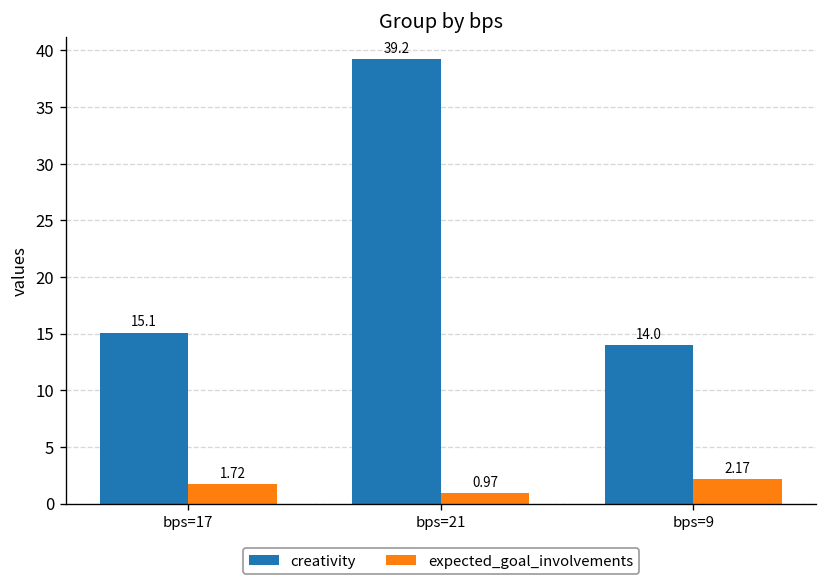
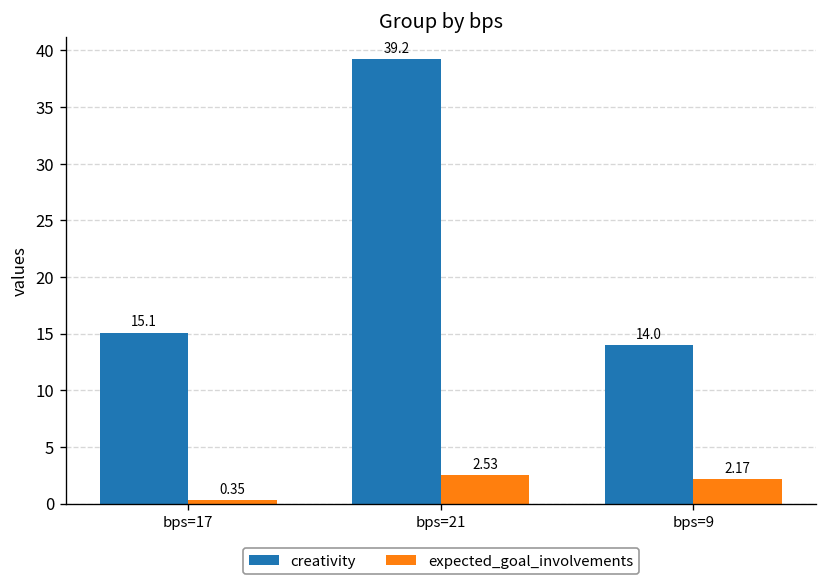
  {
    "creativity": {
      "bps=17": 15.1,
      "bps=21": 39.2,
      "bps=9": 14.0
    },
    "expected_goal_involvements": {
-     "bps=17": 1.72,
-     "bps=21": 0.97,
+     "bps=17": 0.35,
+     "bps=21": 2.53,
      "bps=9": 2.17
    }
  }
